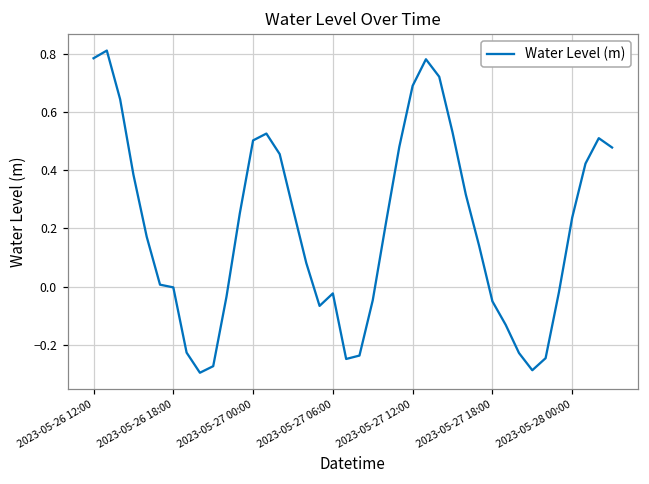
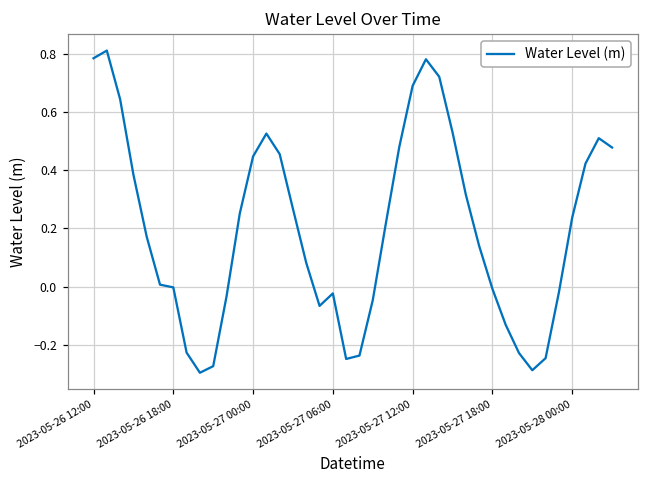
  {
    "2023-05-26 12:00": 0.79,
    "2023-05-26 18:00": 0.00,
-   "2023-05-27 00:00": 0.50,
+   "2023-05-27 00:00": 0.45,
    "2023-05-27 06:00": -0.02,
    "2023-05-27 12:00": 0.69,
-   "2023-05-27 18:00": -0.05,
+   "2023-05-27 18:00": -0.01,
    "2023-05-28 00:00": 0.24
  }
